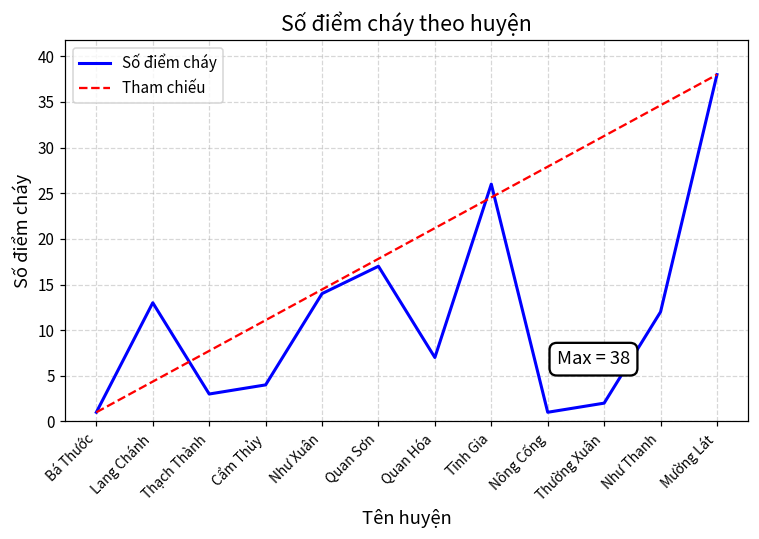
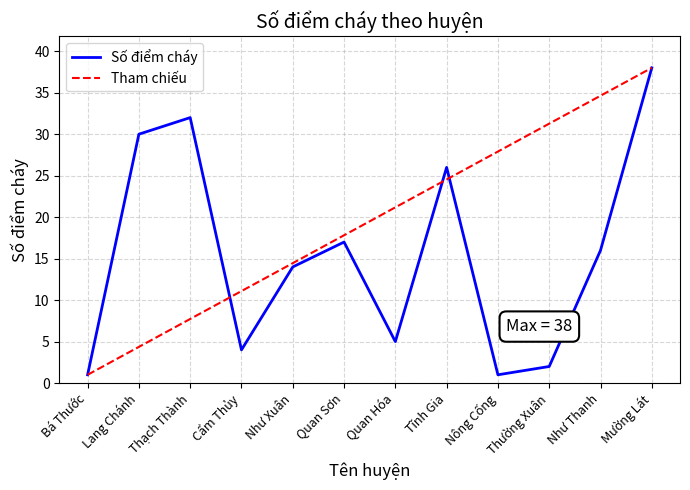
  {
    "Số điểm cháy": {
-     "Lang Chánh": 13,
-     "Thạch Thành": 3,
+     "Lang Chánh": 30,
+     "Thạch Thành": 32,
      "Cẩm Thủy": 4,
      "Như Xuân": 14,
      "Quan Sơn": 17,
-     "Quan Hóa": 7,
+     "Quan Hóa": 5,
      "Tĩnh Gia": 26,
      "Nông Cống": 1,
      "Thường Xuân": 2,
-     "Như Thanh": 12
+     "Như Thanh": 16
    },
    "Tham chiếu": {
      "Lang Chánh": 4,
      "Thạch Thành": 8,
      "Cẩm Thủy": 11,
      "Như Xuân": 14,
      "Quan Sơn": 18,
      "Quan Hóa": 21,
      "Tĩnh Gia": 25,
      "Nông Cống": 28,
      "Thường Xuân": 31,
      "Như Thanh": 35
    }
  }
